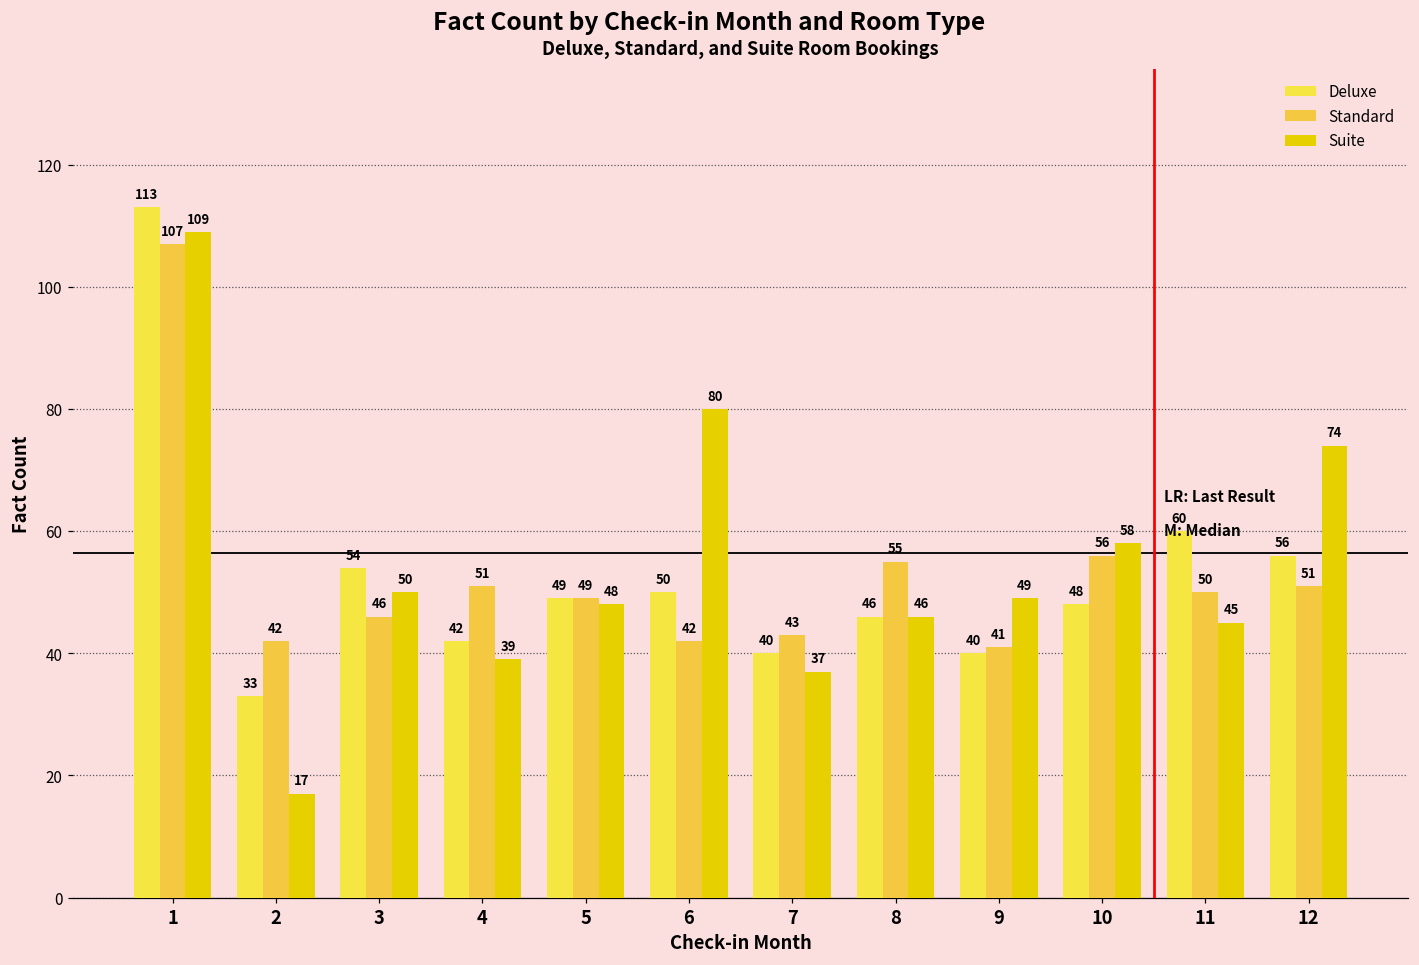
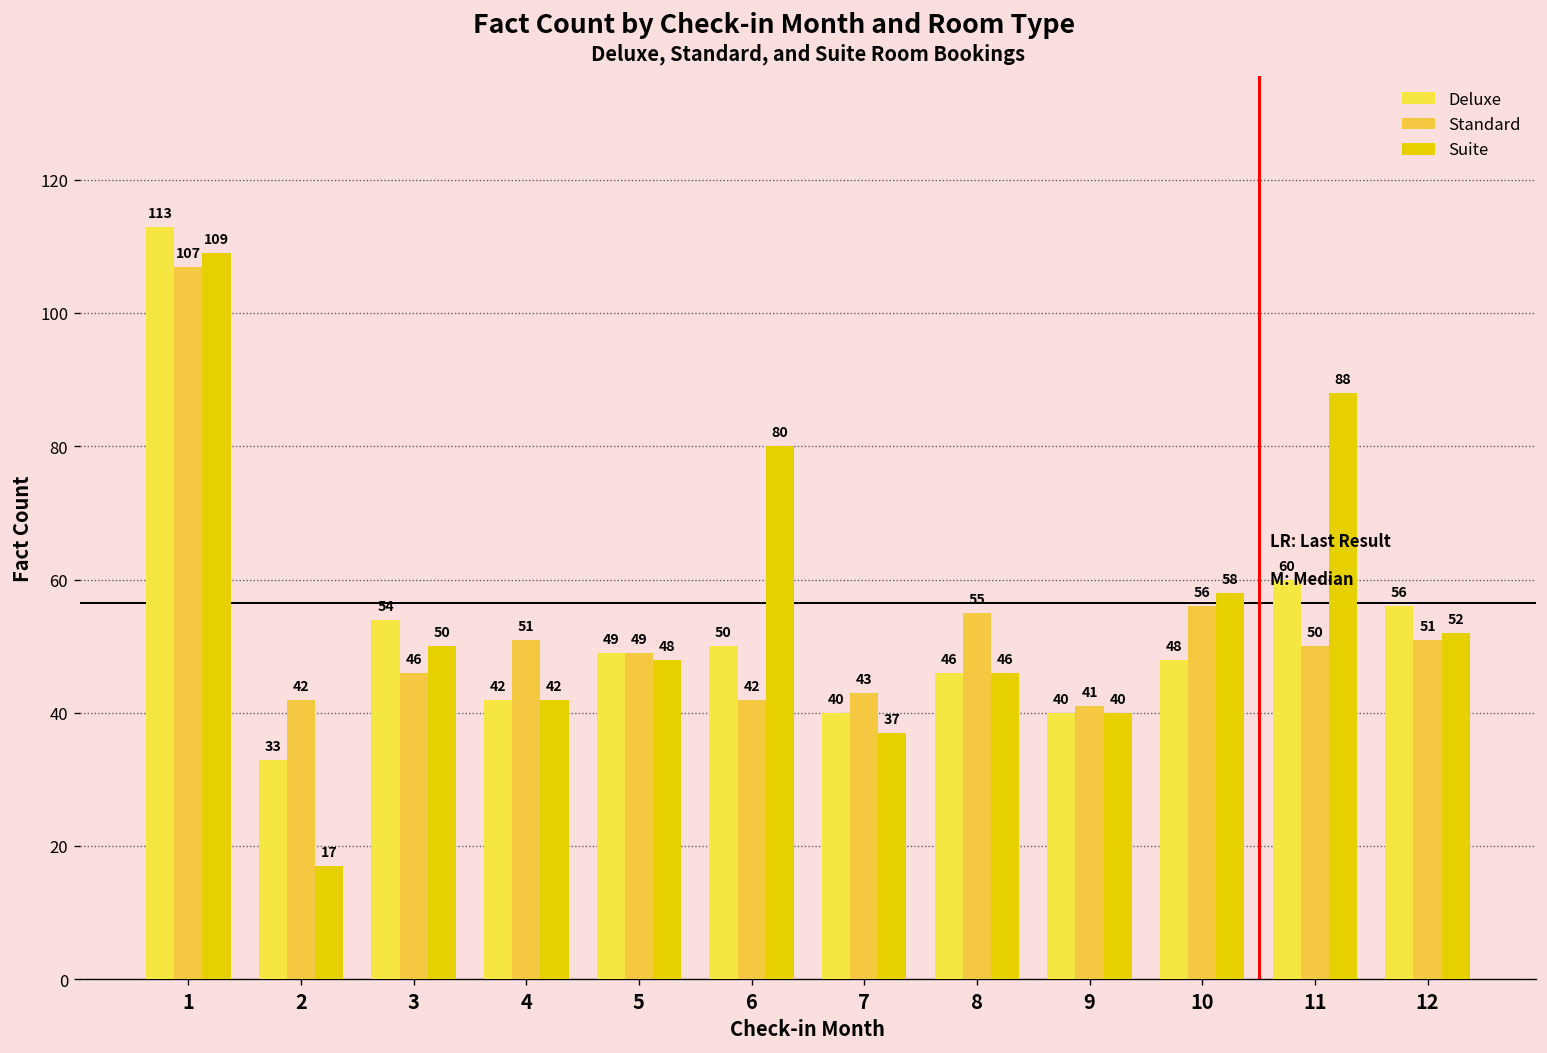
  {
    "Suite": {
      "1": 109,
      "2": 17,
      "3": 50,
-     "4": 39,
+     "4": 42,
      "5": 48,
      "6": 80,
      "7": 37,
      "8": 46,
-     "9": 49,
+     "9": 40,
      "10": 58,
-     "11": 45,
-     "12": 74
+     "11": 88,
+     "12": 52
    }
  }
